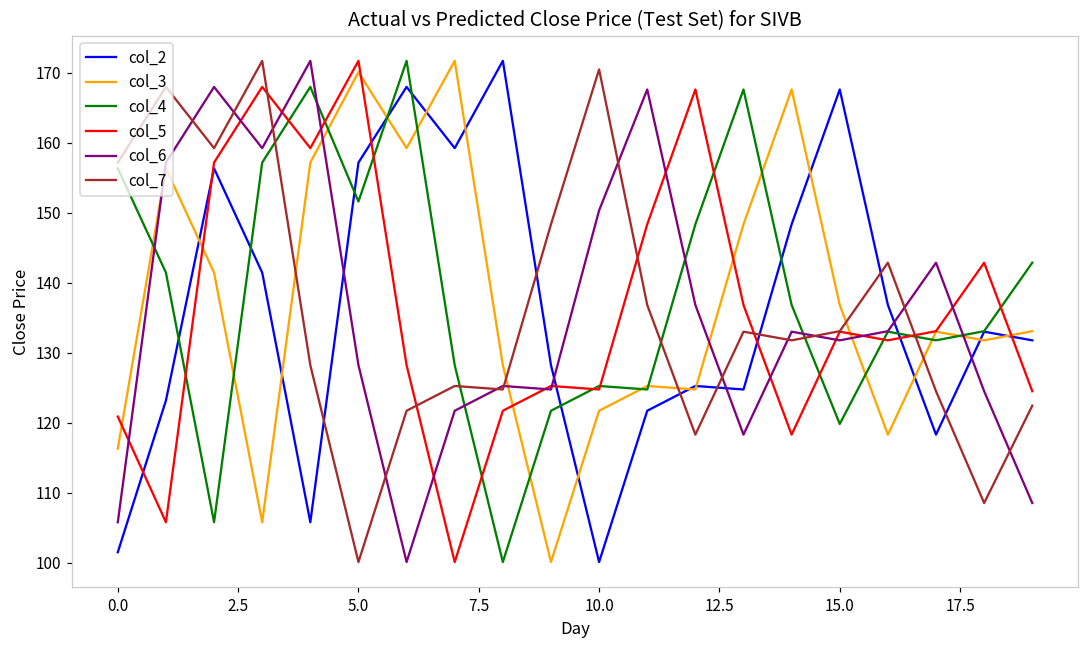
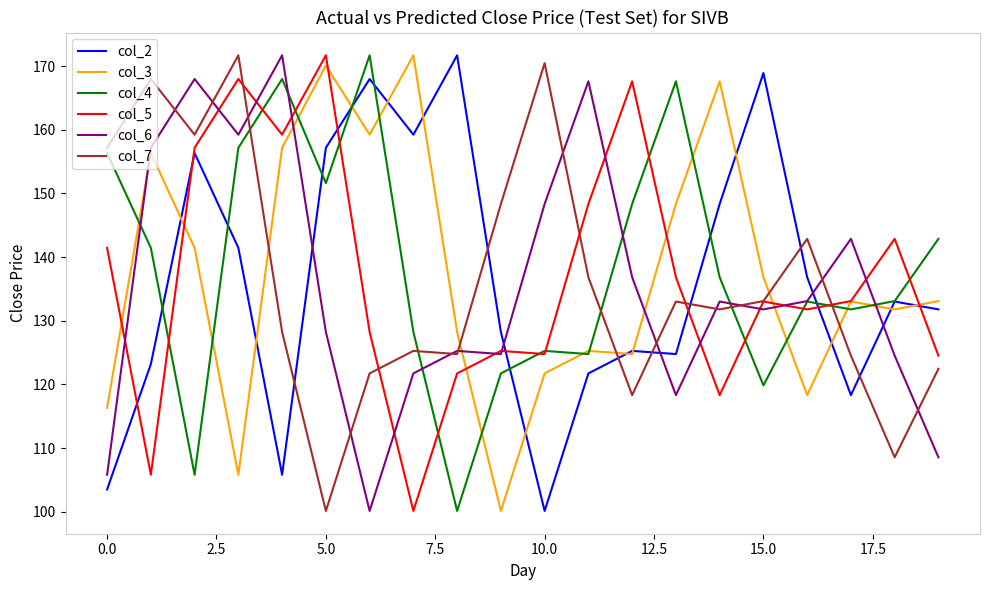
  {
    "col_2": {
-     "0.0": 102,
+     "0.0": 103,
      "5.0": 157,
      "10.0": 100,
-     "15.0": 168
+     "15.0": 169
    },
    "col_3": {
      "0.0": 116,
      "5.0": 170,
      "10.0": 122,
      "15.0": 137
    },
    "col_4": {
      "5.0": 152,
      "10.0": 125,
      "15.0": 120
    },
    "col_5": {
-     "0.0": 121,
+     "0.0": 141,
      "5.0": 172,
      "10.0": 125
    },
    "col_6": {
      "0.0": 106,
      "5.0": 128,
-     "10.0": 150,
+     "10.0": 148,
      "15.0": 132
    },
    "col_7": {
      "5.0": 100,
      "10.0": 170
    }
  }
